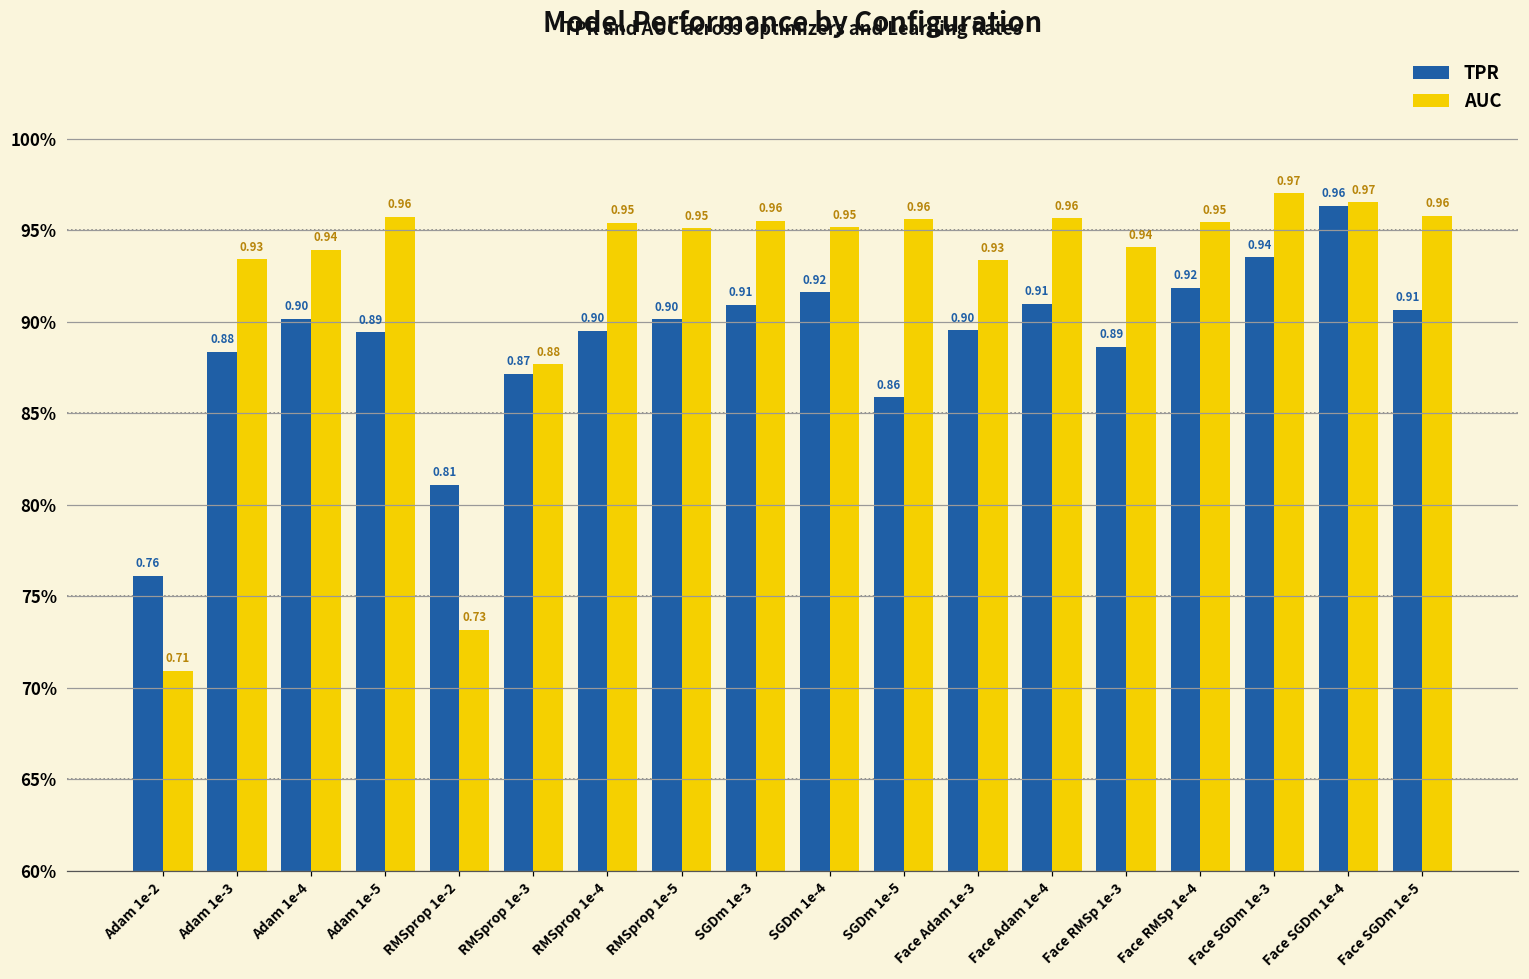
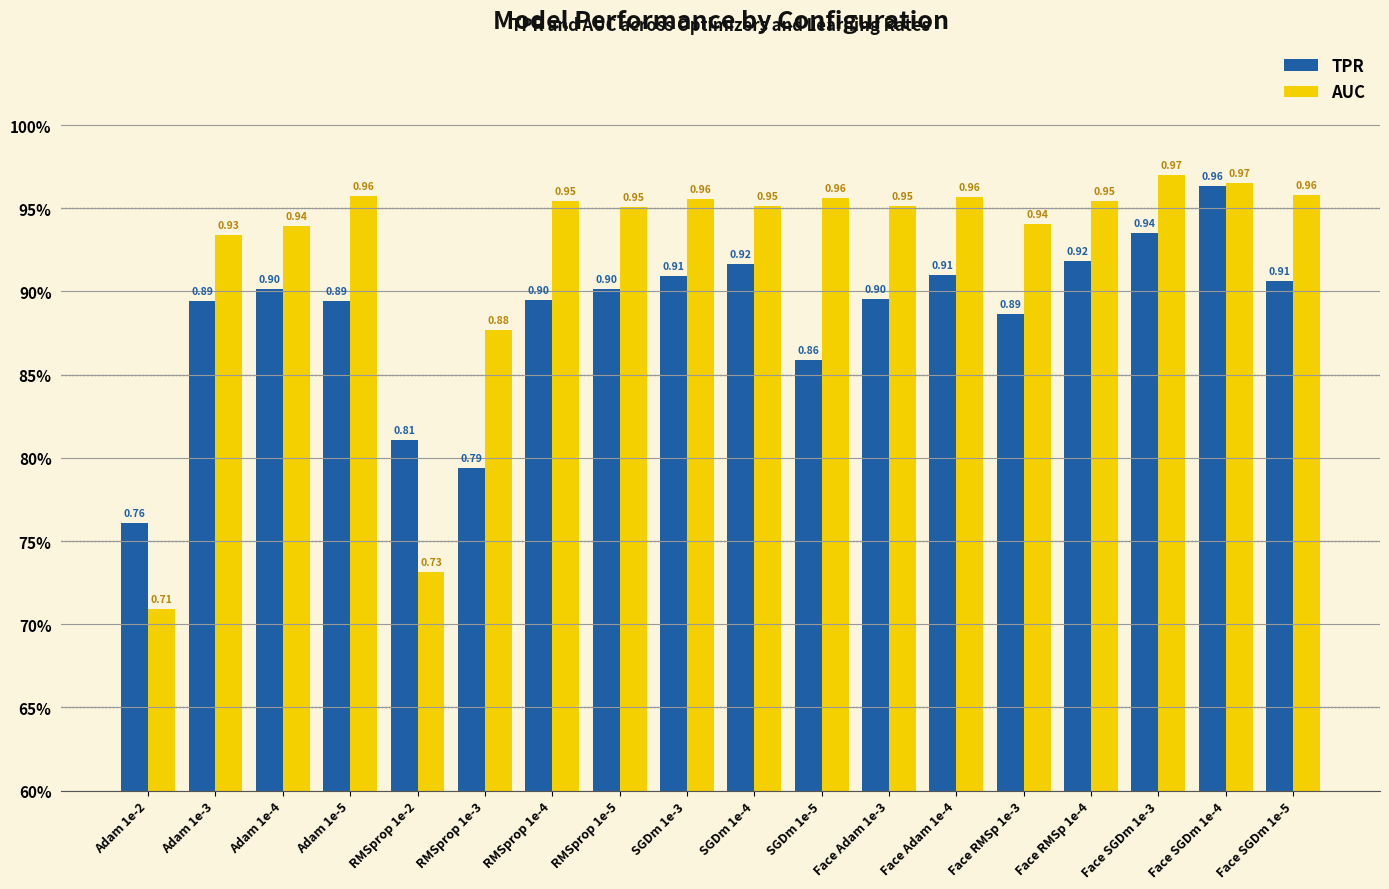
  {
    "TPR": {
      "Adam 1e-2": 0.76,
-     "Adam 1e-3": 0.88,
+     "Adam 1e-3": 0.89,
      "Adam 1e-4": 0.90,
      "Adam 1e-5": 0.89,
      "RMSprop 1e-2": 0.81,
-     "RMSprop 1e-3": 0.87,
+     "RMSprop 1e-3": 0.79,
      "RMSprop 1e-4": 0.90,
      "RMSprop 1e-5": 0.90,
      "SGDm 1e-3": 0.91,
      "SGDm 1e-4": 0.92,
      "SGDm 1e-5": 0.86,
      "Face Adam 1e-3": 0.90,
      "Face Adam 1e-4": 0.91,
      "Face RMSp 1e-3": 0.89,
      "Face RMSp 1e-4": 0.92,
      "Face SGDm 1e-3": 0.94,
      "Face SGDm 1e-4": 0.96,
      "Face SGDm 1e-5": 0.91
    },
    "AUC": {
      "Adam 1e-2": 0.71,
      "Adam 1e-3": 0.93,
      "Adam 1e-4": 0.94,
      "Adam 1e-5": 0.96,
      "RMSprop 1e-2": 0.73,
      "RMSprop 1e-3": 0.88,
      "RMSprop 1e-4": 0.95,
      "RMSprop 1e-5": 0.95,
      "SGDm 1e-3": 0.96,
      "SGDm 1e-4": 0.95,
      "SGDm 1e-5": 0.96,
-     "Face Adam 1e-3": 0.93,
+     "Face Adam 1e-3": 0.95,
      "Face Adam 1e-4": 0.96,
      "Face RMSp 1e-3": 0.94,
      "Face RMSp 1e-4": 0.95,
      "Face SGDm 1e-3": 0.97,
      "Face SGDm 1e-4": 0.97,
      "Face SGDm 1e-5": 0.96
    }
  }
